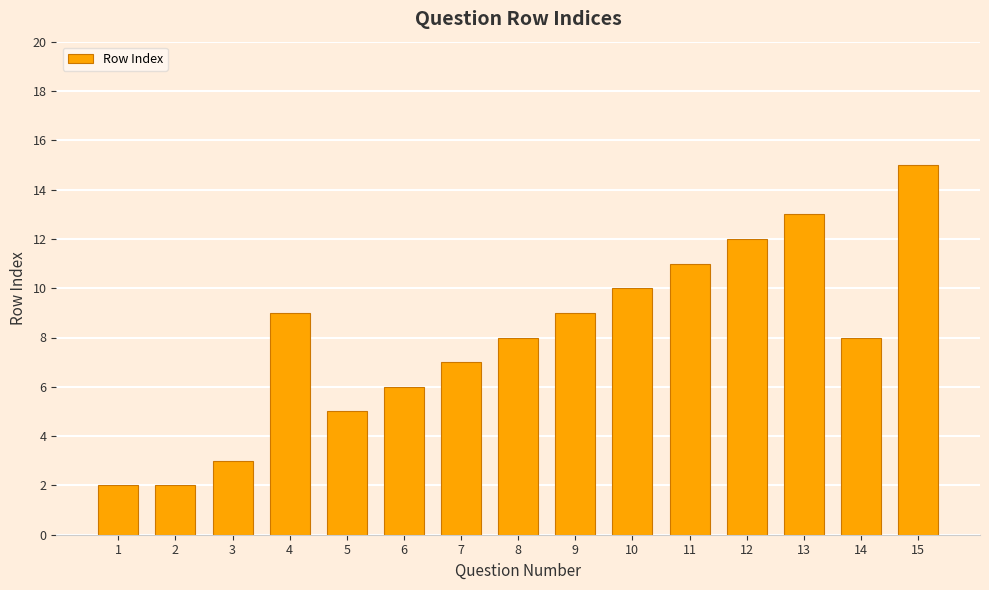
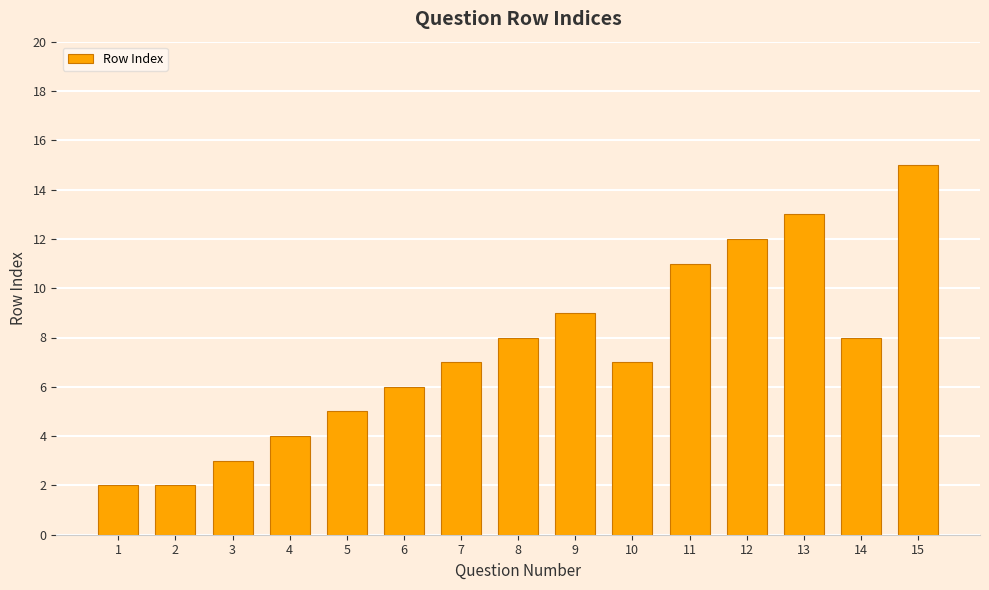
  {
    "1": 2,
    "2": 2,
    "3": 3,
-   "4": 9,
+   "4": 4,
    "5": 5,
    "6": 6,
    "7": 7,
    "8": 8,
    "9": 9,
-   "10": 10,
+   "10": 7,
    "11": 11,
    "12": 12,
    "13": 13,
    "14": 8,
    "15": 15
  }
